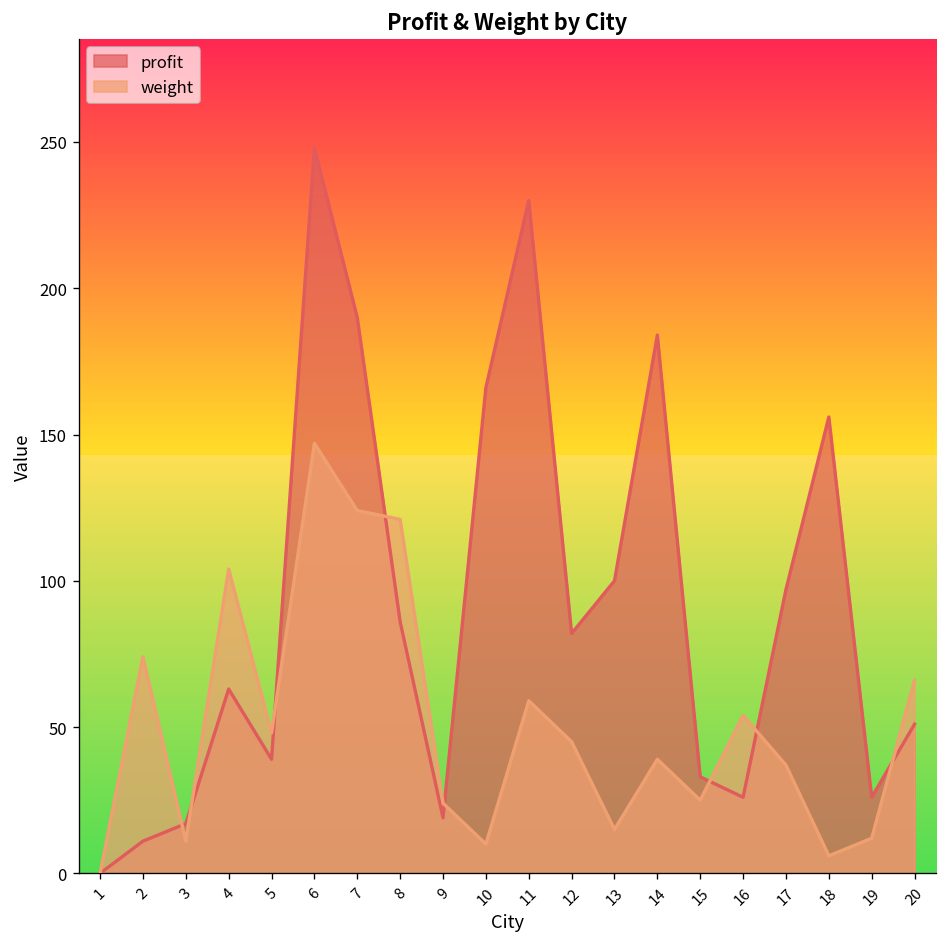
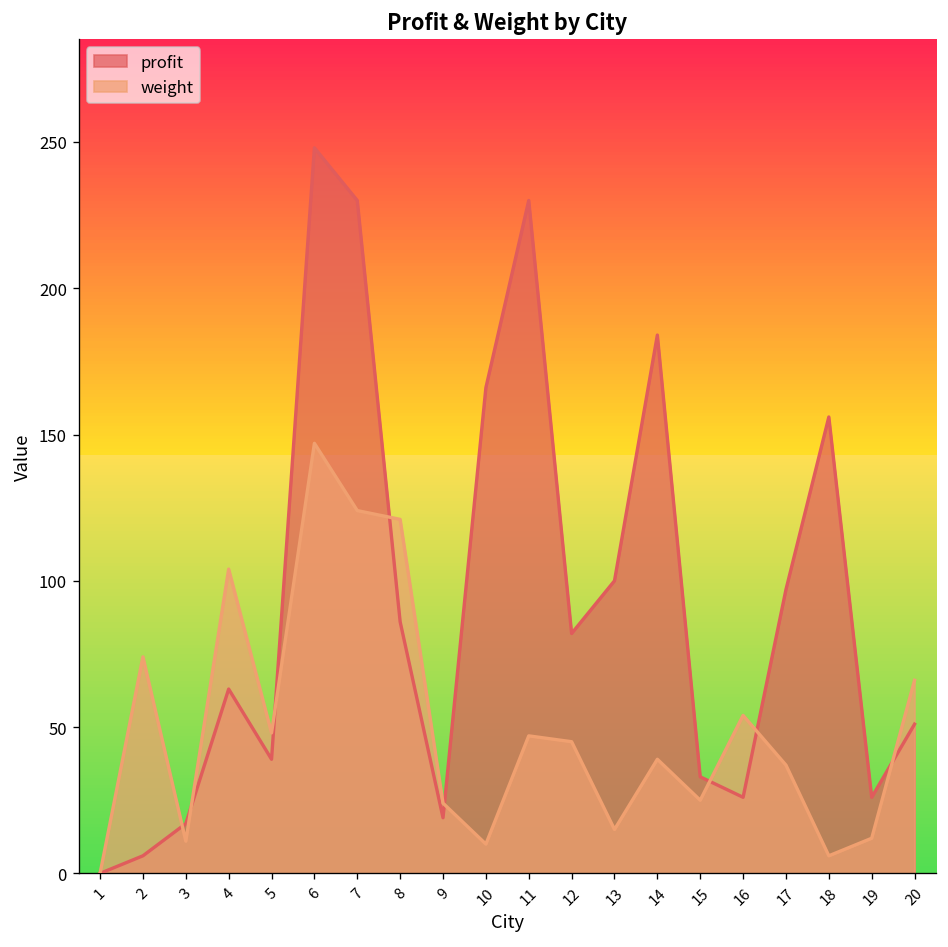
  {
    "profit": {
-     "2": 11,
+     "2": 6,
      "3": 17,
      "4": 63,
      "5": 39,
      "6": 248,
-     "7": 190,
+     "7": 230,
      "8": 86,
      "9": 19,
      "10": 166,
      "11": 230,
      "12": 82,
      "13": 100,
      "14": 184,
      "15": 33,
      "16": 26,
      "17": 97,
      "18": 156,
      "19": 26,
      "20": 51
    },
    "weight": {
      "2": 74,
      "3": 11,
      "4": 104,
      "5": 48,
      "6": 147,
      "7": 124,
      "8": 121,
      "9": 24,
      "10": 10,
-     "11": 59,
+     "11": 47,
      "12": 45,
      "13": 15,
      "14": 39,
      "15": 25,
      "16": 54,
      "17": 37,
      "18": 6,
      "19": 12,
      "20": 66
    }
  }
